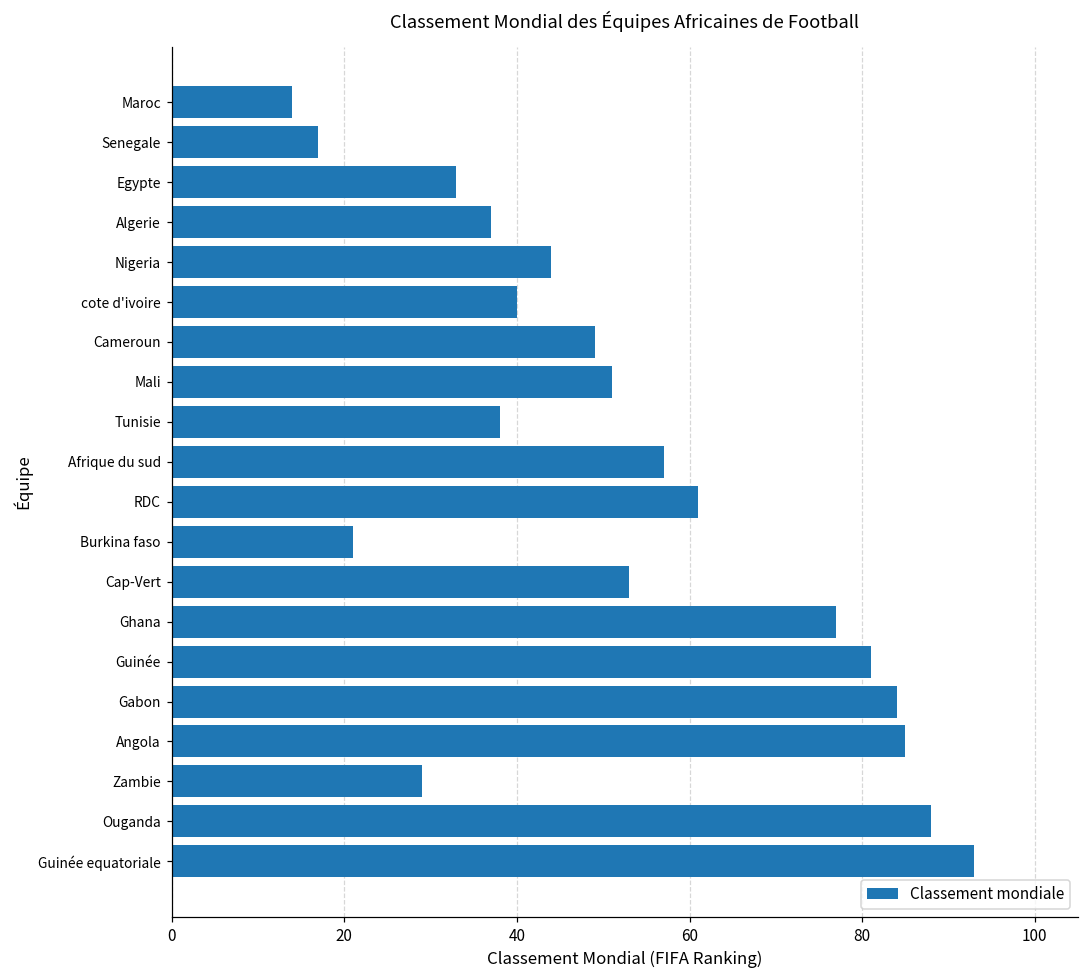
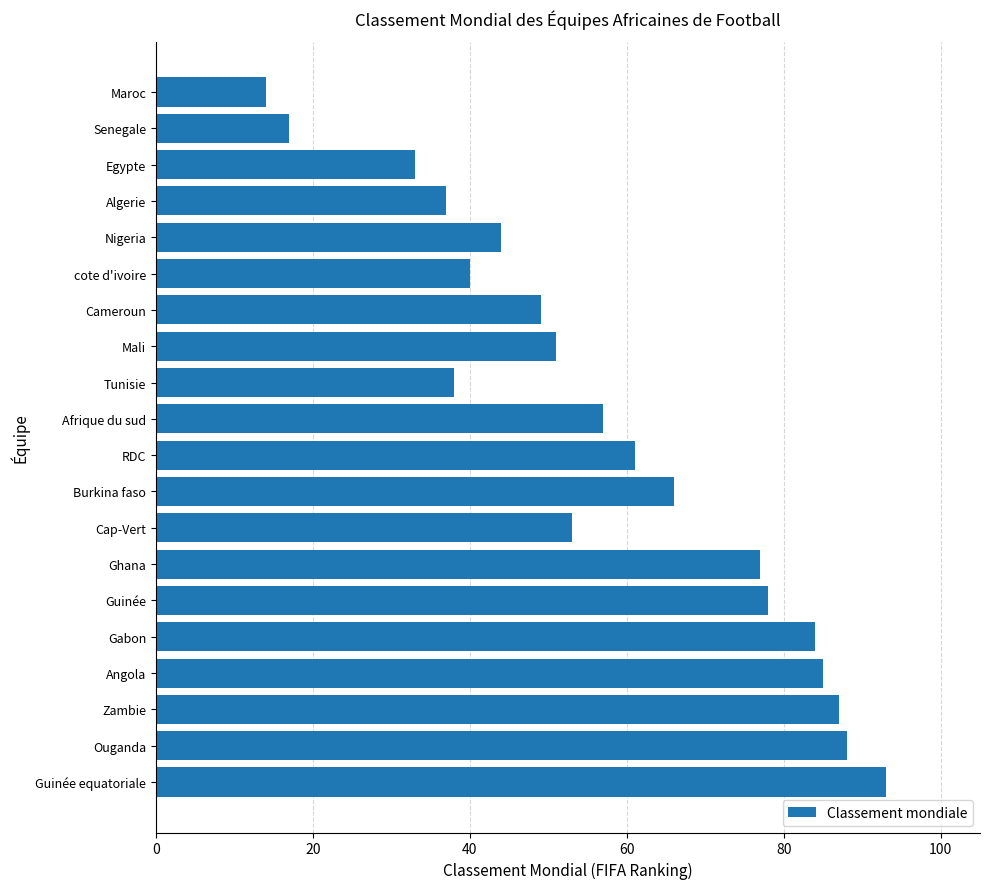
  {
    "Maroc": 14,
    "Senegale": 17,
    "Egypte": 33,
    "Algerie": 37,
    "Nigeria": 44,
    "cote d'ivoire": 40,
    "Cameroun": 49,
    "Mali": 51,
    "Tunisie": 38,
    "Afrique du sud": 57,
    "RDC": 61,
-   "Burkina faso": 21,
+   "Burkina faso": 66,
    "Cap-Vert": 53,
    "Ghana": 77,
-   "Guinée": 81,
+   "Guinée": 78,
    "Gabon": 84,
    "Angola": 85,
-   "Zambie": 29,
+   "Zambie": 87,
    "Ouganda": 88,
    "Guinée equatoriale": 93
  }
